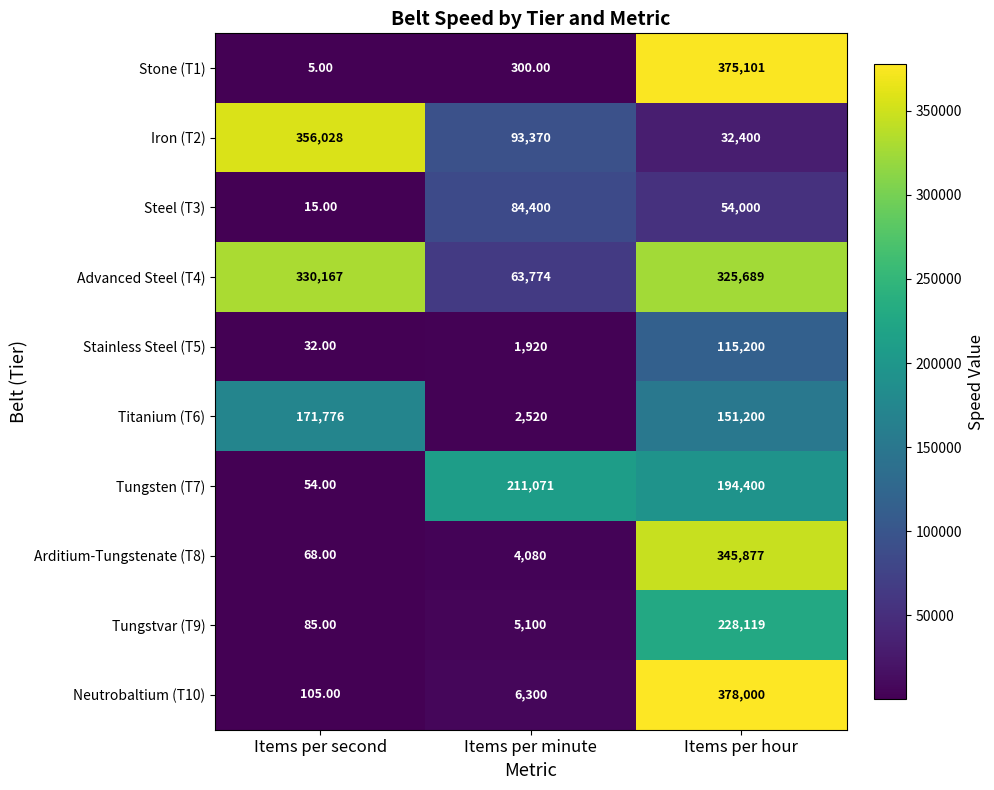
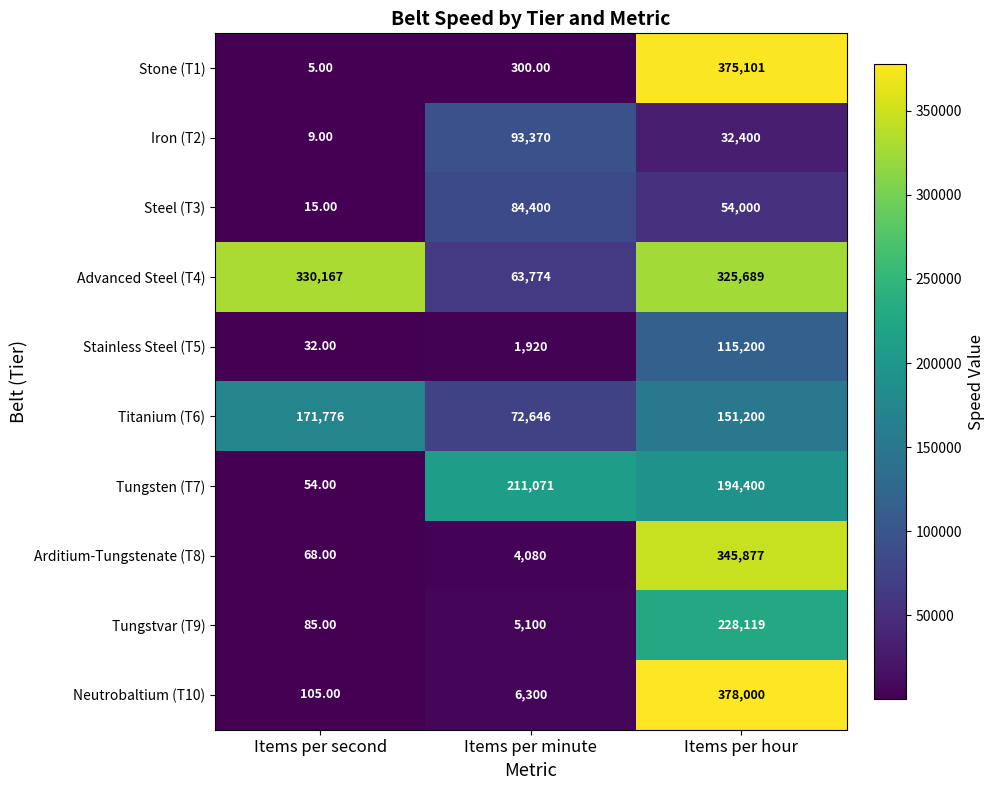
  {
    "Stone (T1)": {
      "Items per second": "5.00",
      "Items per minute": "300.00",
      "Items per hour": "375,101"
    },
    "Iron (T2)": {
-     "Items per second": "356,028",
+     "Items per second": "9.00",
      "Items per minute": "93,370",
      "Items per hour": "32,400"
    },
    "Steel (T3)": {
      "Items per second": "15.00",
      "Items per minute": "84,400",
      "Items per hour": "54,000"
    },
    "Advanced Steel (T4)": {
      "Items per second": "330,167",
      "Items per minute": "63,774",
      "Items per hour": "325,689"
    },
    "Stainless Steel (T5)": {
      "Items per second": "32.00",
      "Items per minute": "1,920",
      "Items per hour": "115,200"
    },
    "Titanium (T6)": {
      "Items per second": "171,776",
-     "Items per minute": "2,520",
+     "Items per minute": "72,646",
      "Items per hour": "151,200"
    },
    "Tungsten (T7)": {
      "Items per second": "54.00",
      "Items per minute": "211,071",
      "Items per hour": "194,400"
    },
    "Arditium-Tungstenate (T8)": {
      "Items per second": "68.00",
      "Items per minute": "4,080",
      "Items per hour": "345,877"
    },
    "Tungstvar (T9)": {
      "Items per second": "85.00",
      "Items per minute": "5,100",
      "Items per hour": "228,119"
    },
    "Neutrobaltium (T10)": {
      "Items per second": "105.00",
      "Items per minute": "6,300",
      "Items per hour": "378,000"
    }
  }
